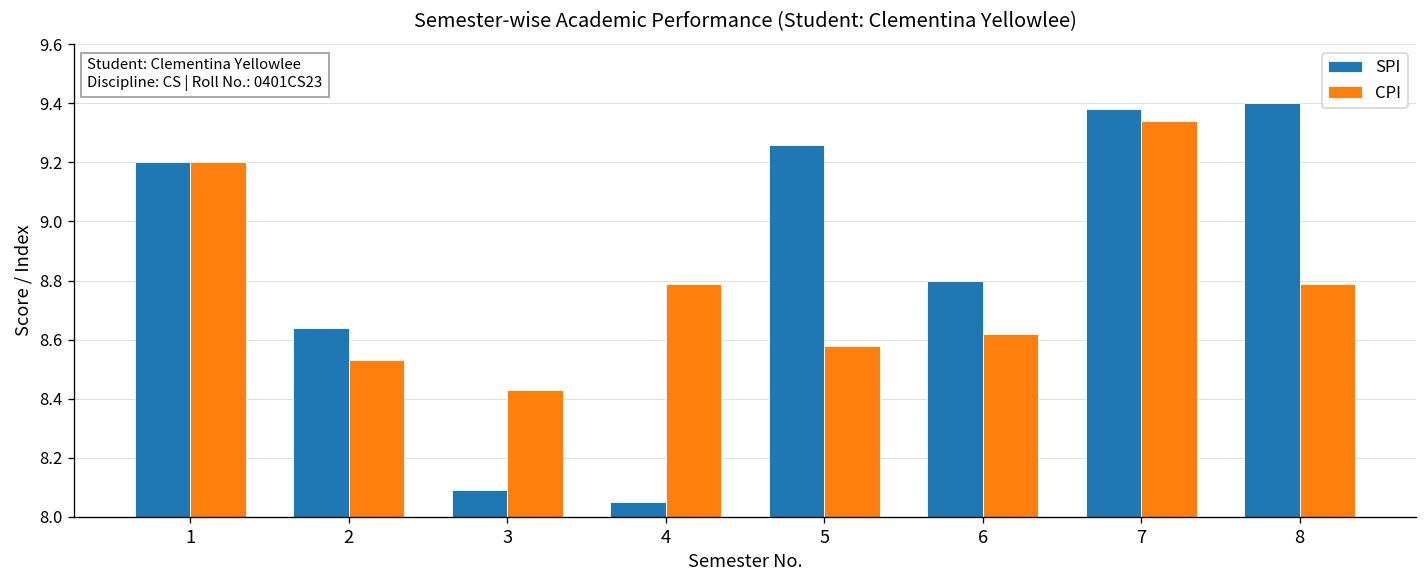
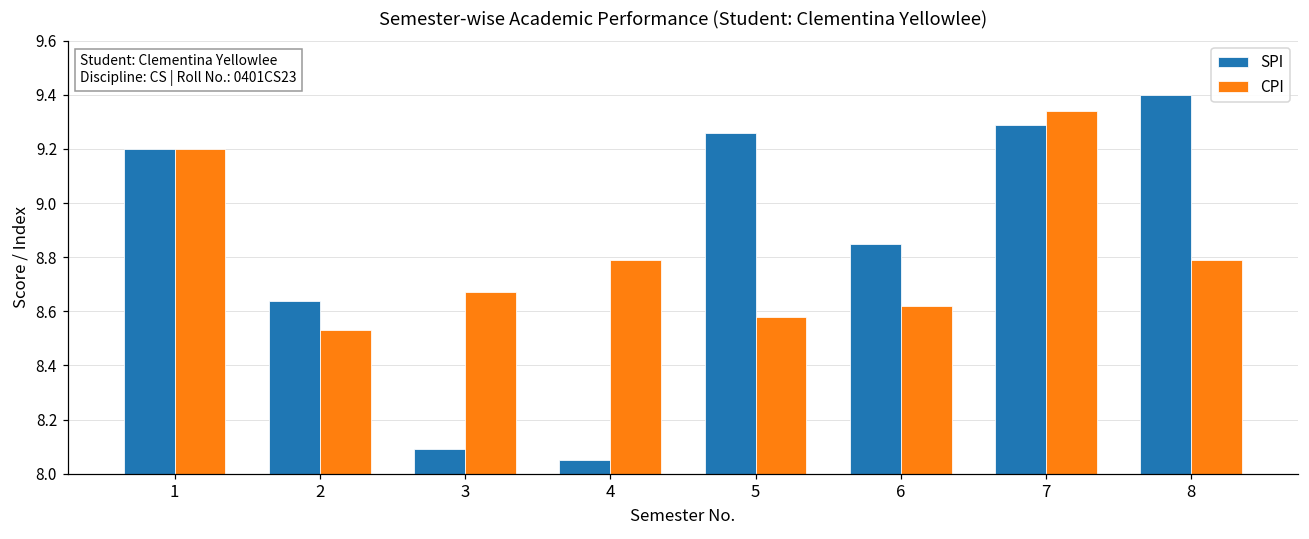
  {
    "SPI": {
      "1": 9.20,
      "2": 8.64,
      "3": 8.09,
      "4": 8.05,
      "5": 9.26,
-     "6": 8.80,
-     "7": 9.38,
+     "6": 8.85,
+     "7": 9.29,
      "8": 9.40
    },
    "CPI": {
      "1": 9.20,
      "2": 8.53,
-     "3": 8.43,
+     "3": 8.67,
      "4": 8.79,
      "5": 8.58,
      "6": 8.62,
      "7": 9.34,
      "8": 8.79
    }
  }
